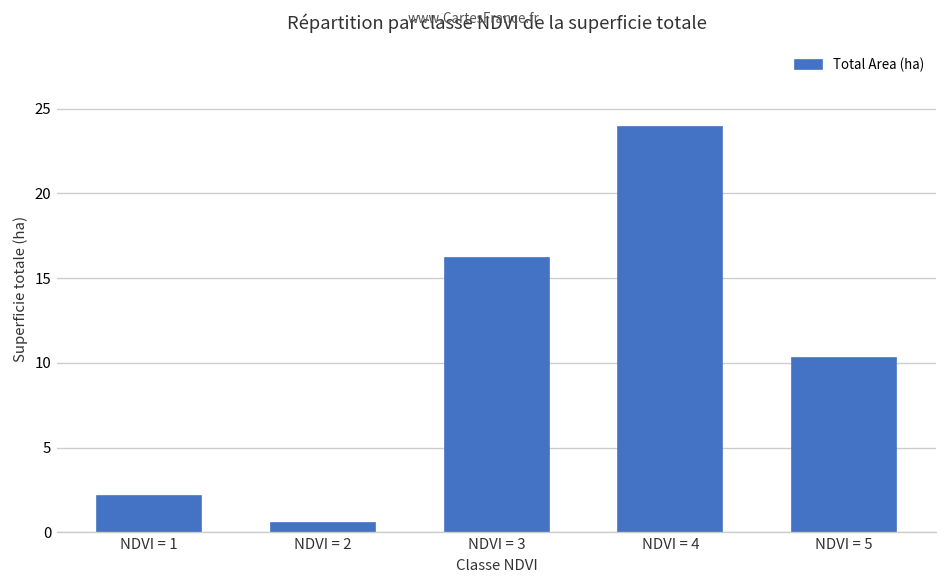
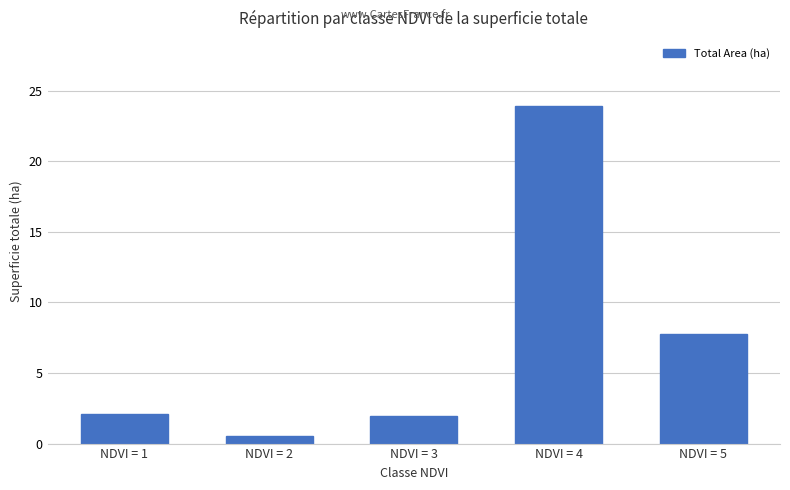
  {
    "NDVI = 1": 2.1,
    "NDVI = 2": 0.5,
-   "NDVI = 3": 16.2,
+   "NDVI = 3": 2.0,
    "NDVI = 4": 23.9,
-   "NDVI = 5": 10.3
+   "NDVI = 5": 7.8
  }
